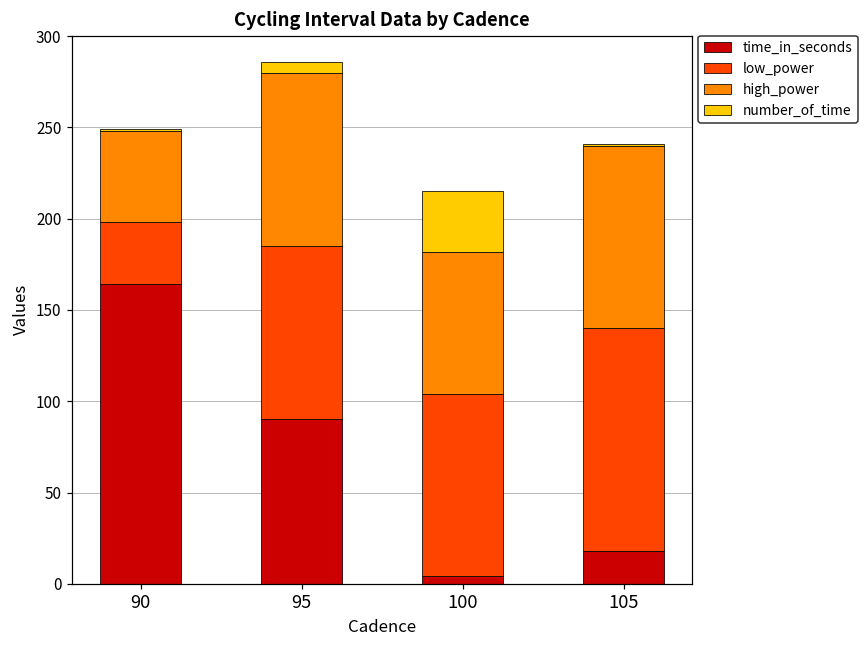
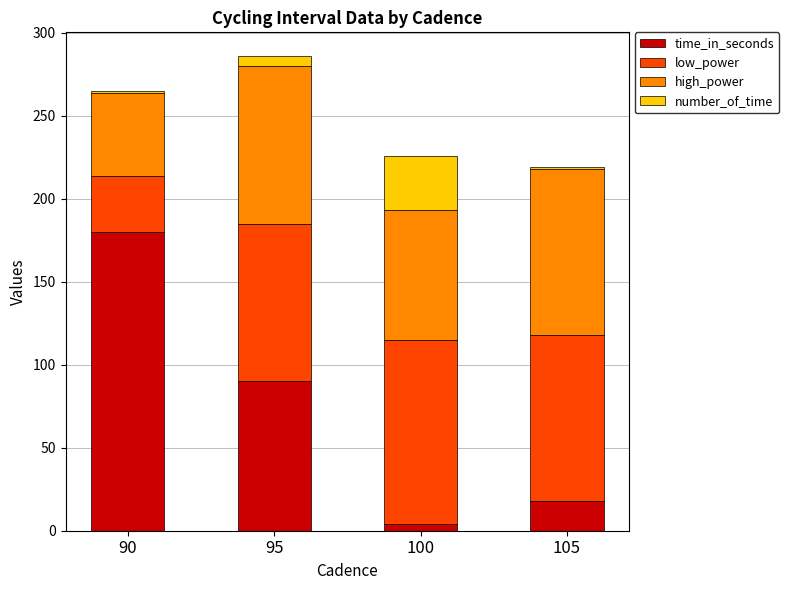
  {
    "time_in_seconds": {
-     "90": 164,
+     "90": 180,
      "95": 90,
      "100": 4,
      "105": 18
    },
    "low_power": {
      "90": 34,
      "95": 95,
-     "100": 100,
-     "105": 122
+     "100": 111,
+     "105": 100
    },
    "high_power": {
      "90": 50,
      "95": 95,
      "100": 78,
      "105": 100
    },
    "number_of_time": {
      "95": 6,
      "100": 33
    }
  }
